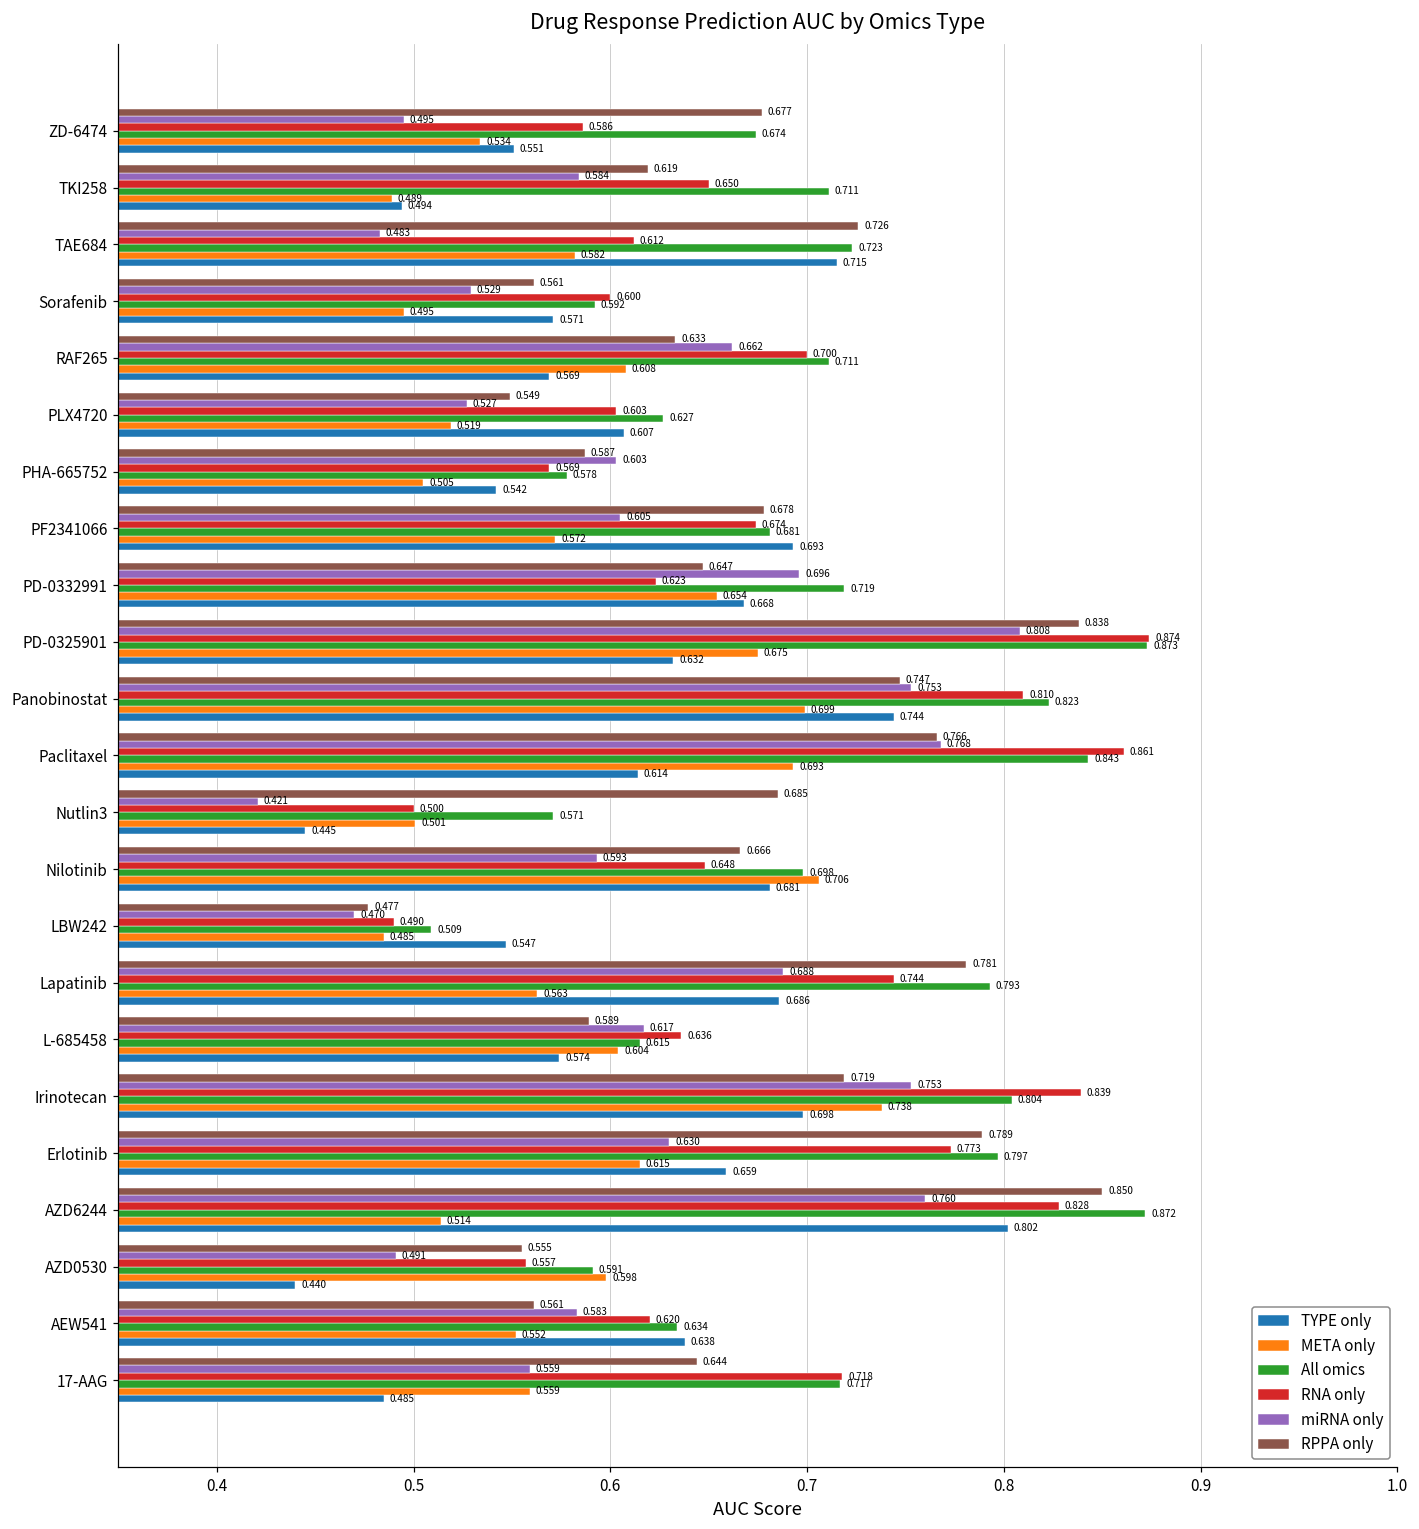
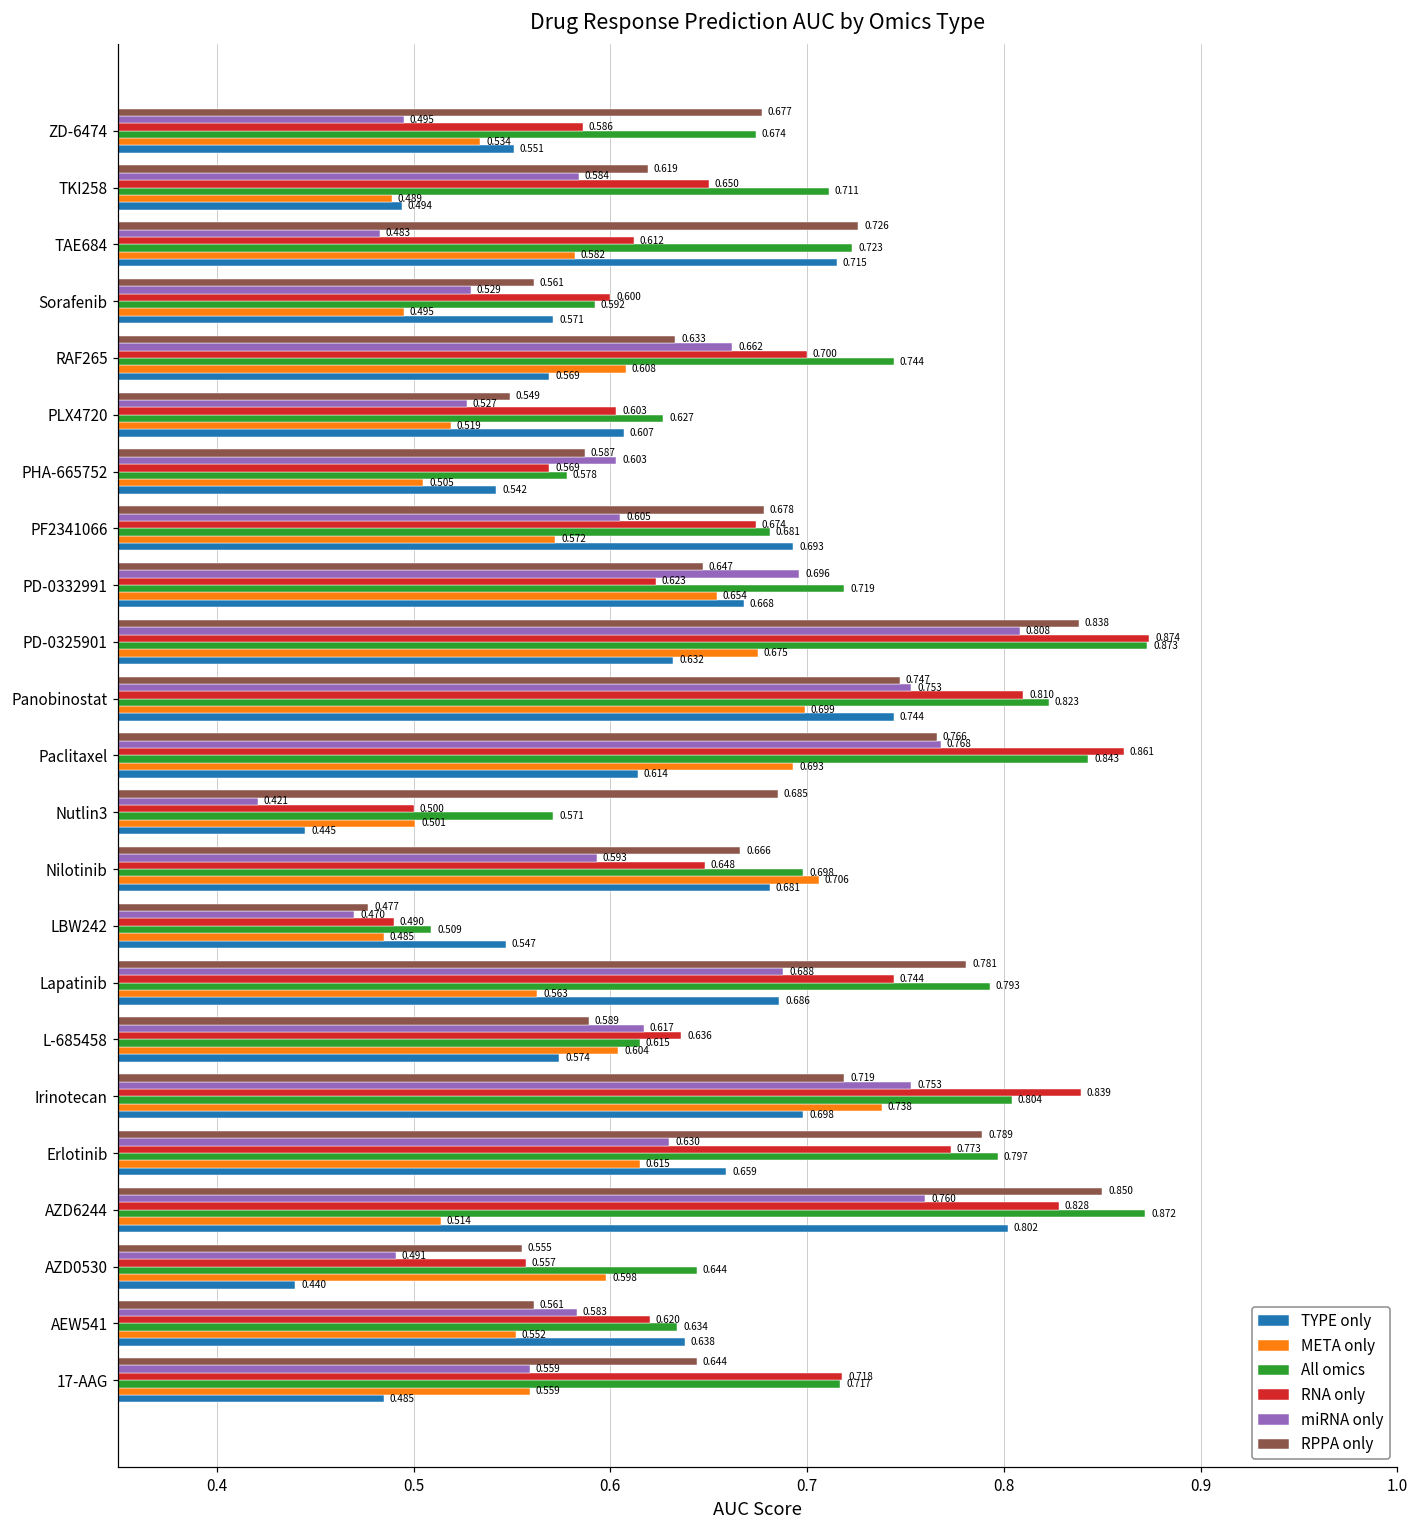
  {
    "TYPE only": {
      "ZD-6474": 0.551,
      "TKI258": 0.494,
      "TAE684": 0.715,
      "Sorafenib": 0.571,
      "RAF265": 0.569,
      "PLX4720": 0.607,
      "PHA-665752": 0.542,
      "PF2341066": 0.693,
      "PD-0332991": 0.668,
      "PD-0325901": 0.632,
      "Panobinostat": 0.744,
      "Paclitaxel": 0.614,
      "Nutlin3": 0.445,
      "Nilotinib": 0.681,
      "LBW242": 0.547,
      "Lapatinib": 0.686,
      "L-685458": 0.574,
      "Irinotecan": 0.698,
      "Erlotinib": 0.659,
      "AZD6244": 0.802,
      "AZD0530": 0.440,
      "AEW541": 0.638,
      "17-AAG": 0.485
    },
    "META only": {
      "ZD-6474": 0.534,
      "TKI258": 0.489,
      "TAE684": 0.582,
      "Sorafenib": 0.495,
      "RAF265": 0.608,
      "PLX4720": 0.519,
      "PHA-665752": 0.505,
      "PF2341066": 0.572,
      "PD-0332991": 0.654,
      "PD-0325901": 0.675,
      "Panobinostat": 0.699,
      "Paclitaxel": 0.693,
      "Nutlin3": 0.501,
      "Nilotinib": 0.706,
      "LBW242": 0.485,
      "Lapatinib": 0.563,
      "L-685458": 0.604,
      "Irinotecan": 0.738,
      "Erlotinib": 0.615,
      "AZD6244": 0.514,
      "AZD0530": 0.598,
      "AEW541": 0.552,
      "17-AAG": 0.559
    },
    "All omics": {
      "ZD-6474": 0.674,
      "TKI258": 0.711,
      "TAE684": 0.723,
      "Sorafenib": 0.592,
-     "RAF265": 0.711,
+     "RAF265": 0.744,
      "PLX4720": 0.627,
      "PHA-665752": 0.578,
      "PF2341066": 0.681,
      "PD-0332991": 0.719,
      "Panobinostat": 0.823,
      "Paclitaxel": 0.843,
      "Nutlin3": 0.571,
      "Nilotinib": 0.698,
      "LBW242": 0.509,
      "Lapatinib": 0.793,
      "L-685458": 0.615,
      "Irinotecan": 0.804,
      "Erlotinib": 0.797,
      "AZD6244": 0.872,
-     "AZD0530": 0.591,
+     "AZD0530": 0.644,
      "AEW541": 0.634
    },
    "RNA only": {
      "ZD-6474": 0.586,
      "TKI258": 0.650,
      "TAE684": 0.612,
      "Sorafenib": 0.600,
      "RAF265": 0.700,
      "PLX4720": 0.603,
      "PHA-665752": 0.569,
      "PF2341066": 0.674,
      "PD-0332991": 0.623,
      "Panobinostat": 0.810,
      "Paclitaxel": 0.861,
      "Nutlin3": 0.500,
      "Nilotinib": 0.648,
      "LBW242": 0.490,
      "Lapatinib": 0.744,
      "L-685458": 0.636,
      "Irinotecan": 0.839,
      "Erlotinib": 0.773,
      "AZD6244": 0.828,
      "AZD0530": 0.557,
      "AEW541": 0.620
    },
    "miRNA only": {
      "ZD-6474": 0.495,
      "TKI258": 0.584,
      "TAE684": 0.483,
      "Sorafenib": 0.529,
      "RAF265": 0.662,
      "PLX4720": 0.527,
      "PHA-665752": 0.603,
      "PF2341066": 0.605,
      "PD-0332991": 0.696,
      "PD-0325901": 0.808,
      "Panobinostat": 0.753,
      "Nutlin3": 0.421,
      "Nilotinib": 0.593,
      "LBW242": 0.470,
      "Lapatinib": 0.688,
      "L-685458": 0.617,
      "Irinotecan": 0.753,
      "Erlotinib": 0.630,
      "AZD6244": 0.760,
      "AZD0530": 0.491,
      "AEW541": 0.583,
      "17-AAG": 0.559
    },
    "RPPA only": {
      "ZD-6474": 0.677,
      "TKI258": 0.619,
      "TAE684": 0.726,
      "Sorafenib": 0.561,
      "RAF265": 0.633,
      "PLX4720": 0.549,
      "PHA-665752": 0.587,
      "PF2341066": 0.678,
      "PD-0332991": 0.647,
      "PD-0325901": 0.838,
      "Panobinostat": 0.747,
      "Nutlin3": 0.685,
      "Nilotinib": 0.666,
      "LBW242": 0.477,
      "Lapatinib": 0.781,
      "L-685458": 0.589,
      "Irinotecan": 0.719,
      "Erlotinib": 0.789,
      "AZD6244": 0.850,
      "AZD0530": 0.555,
      "AEW541": 0.561,
      "17-AAG": 0.644
    }
  }
